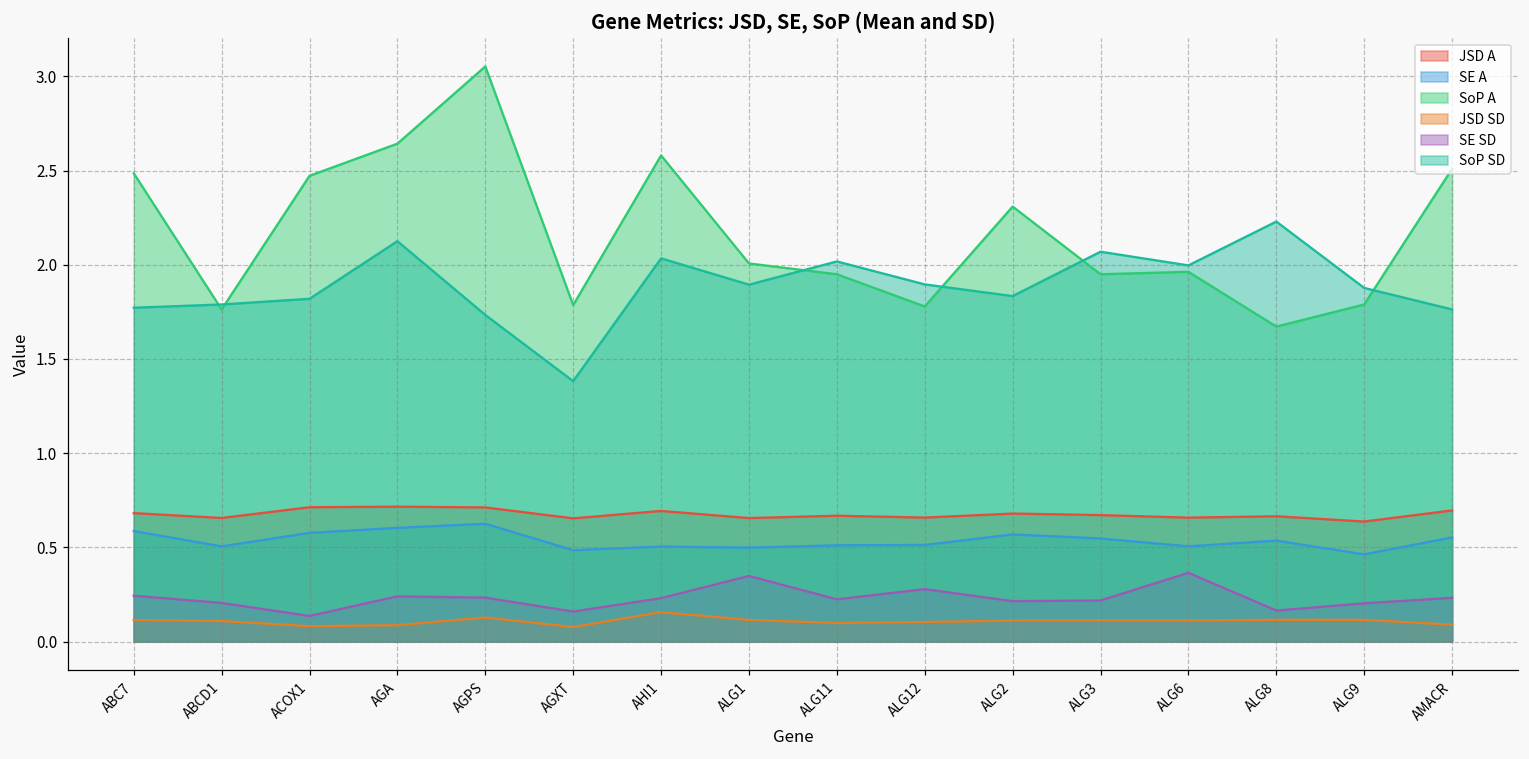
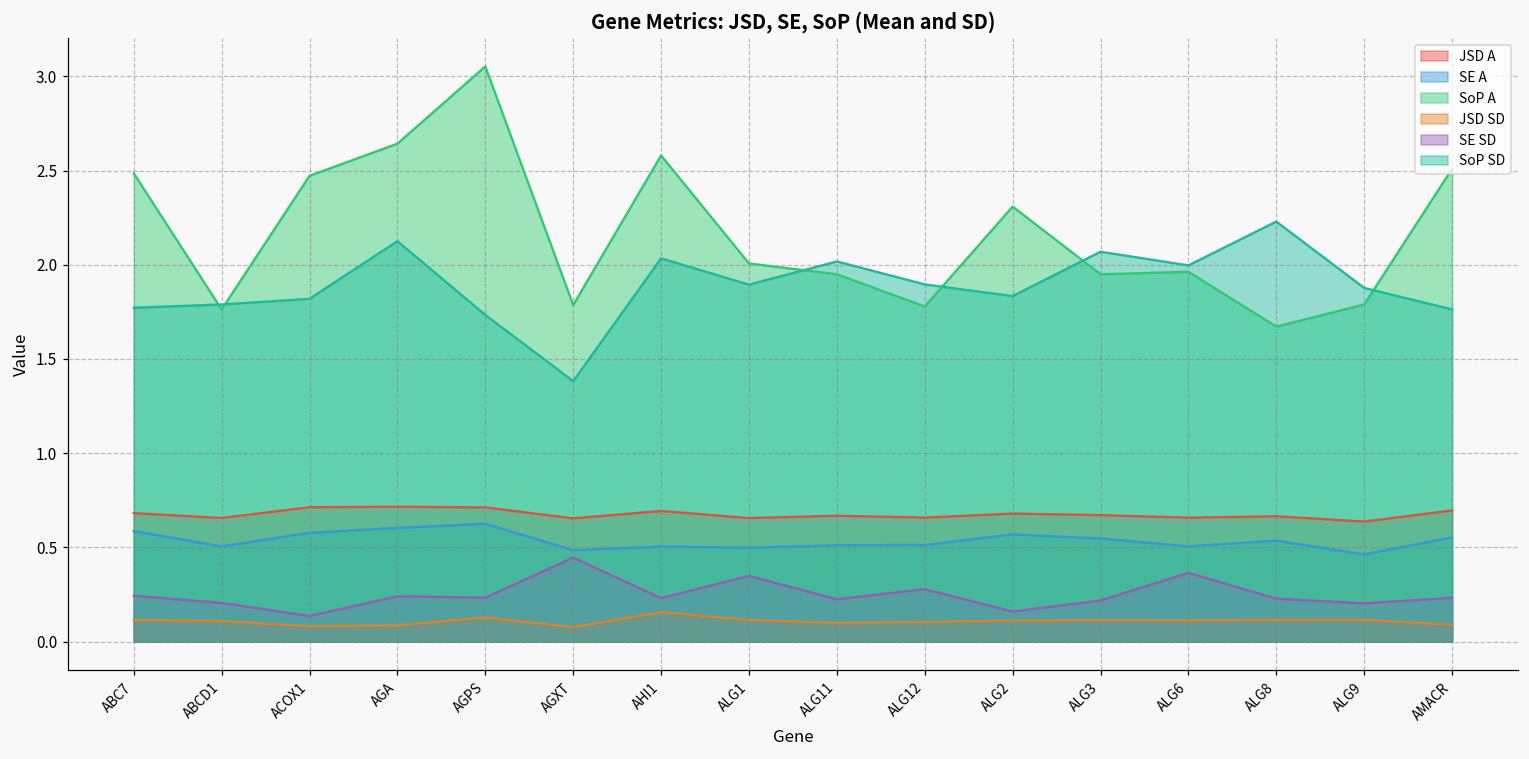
  {
    "SE SD": {
      "ABC7": 0.24,
      "ABCD1": 0.21,
      "ACOX1": 0.14,
      "AGA": 0.24,
      "AGPS": 0.23,
-     "AGXT": 0.16,
+     "AGXT": 0.45,
      "AHI1": 0.23,
      "ALG1": 0.35,
      "ALG11": 0.22,
      "ALG12": 0.28,
-     "ALG2": 0.21,
+     "ALG2": 0.16,
      "ALG3": 0.22,
      "ALG6": 0.36,
-     "ALG8": 0.16,
+     "ALG8": 0.23,
      "ALG9": 0.20,
      "AMACR": 0.23
    }
  }
